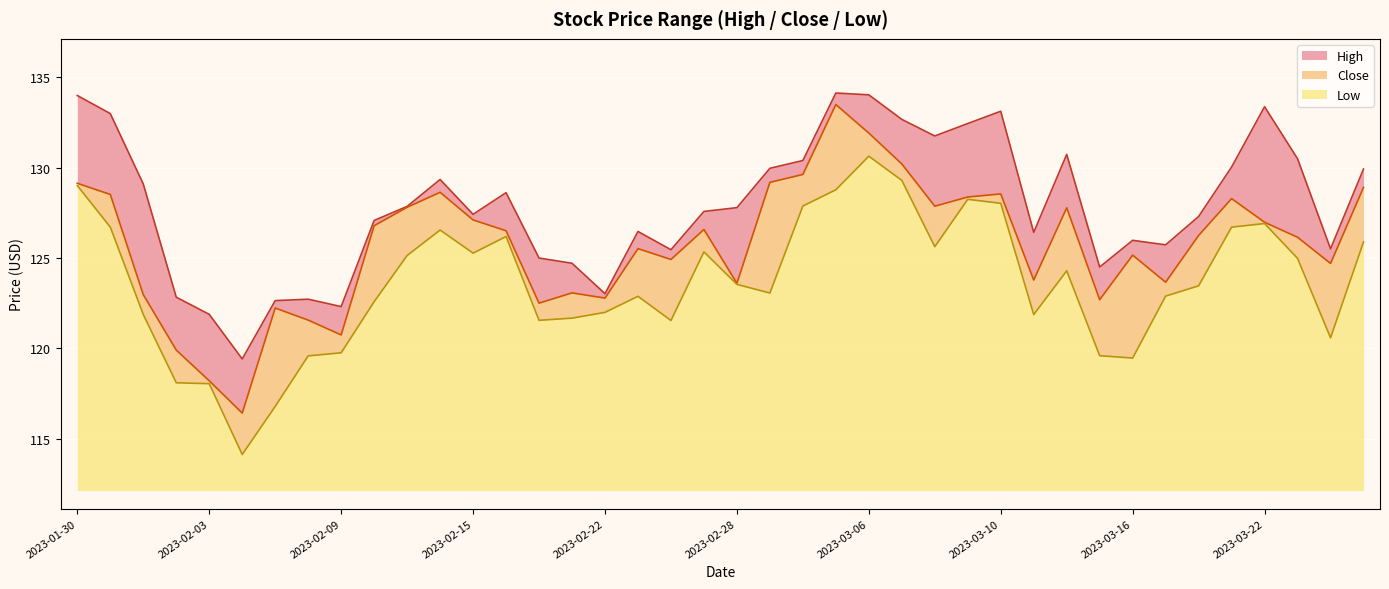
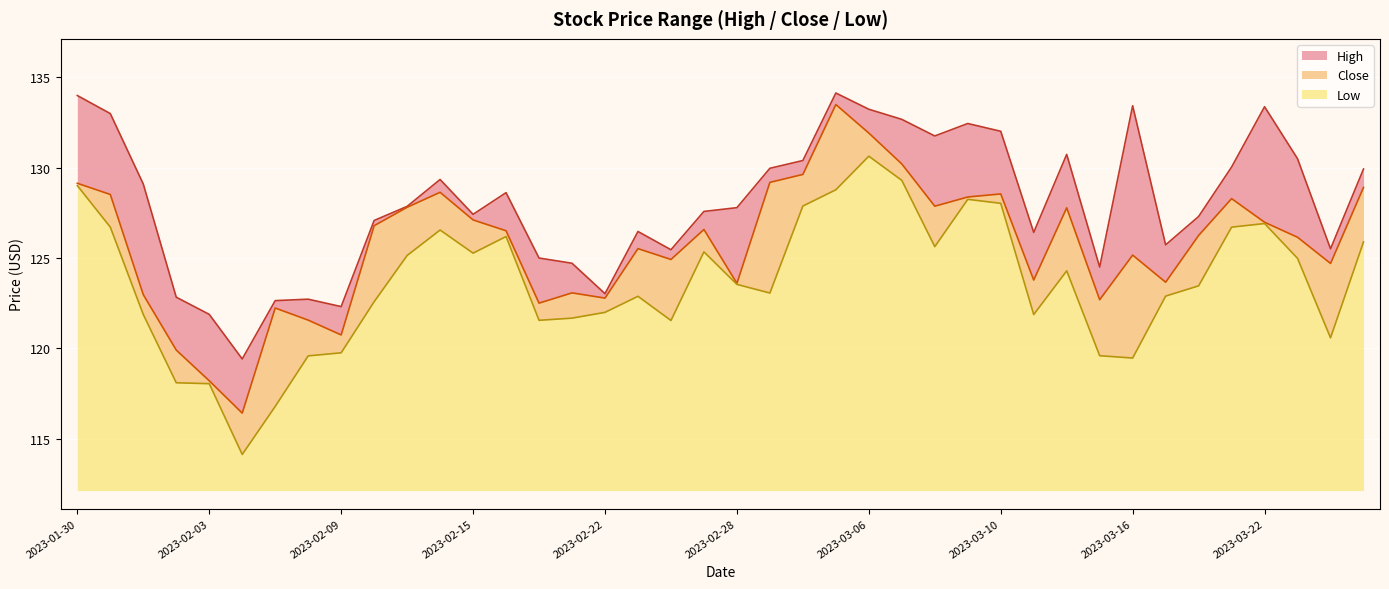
  {
    "High": {
      "2023-01-30": 134.0,
      "2023-02-03": 121.9,
      "2023-02-09": 122.3,
      "2023-02-15": 127.4,
      "2023-02-22": 123.0,
      "2023-02-28": 127.8,
-     "2023-03-06": 134.0,
-     "2023-03-10": 133.1,
-     "2023-03-16": 126.0,
+     "2023-03-06": 133.2,
+     "2023-03-10": 132.0,
+     "2023-03-16": 133.4,
      "2023-03-22": 133.4
    }
  }
